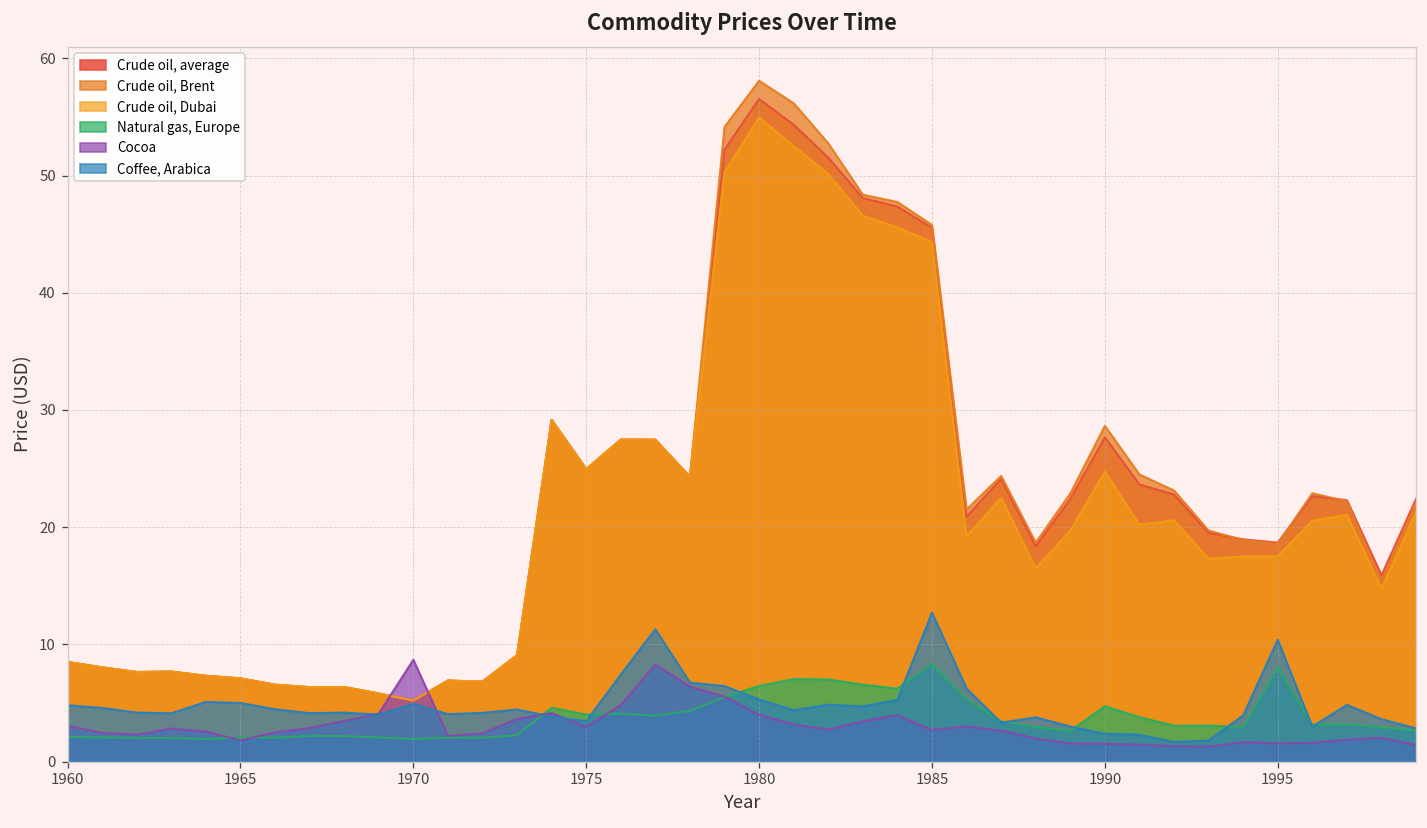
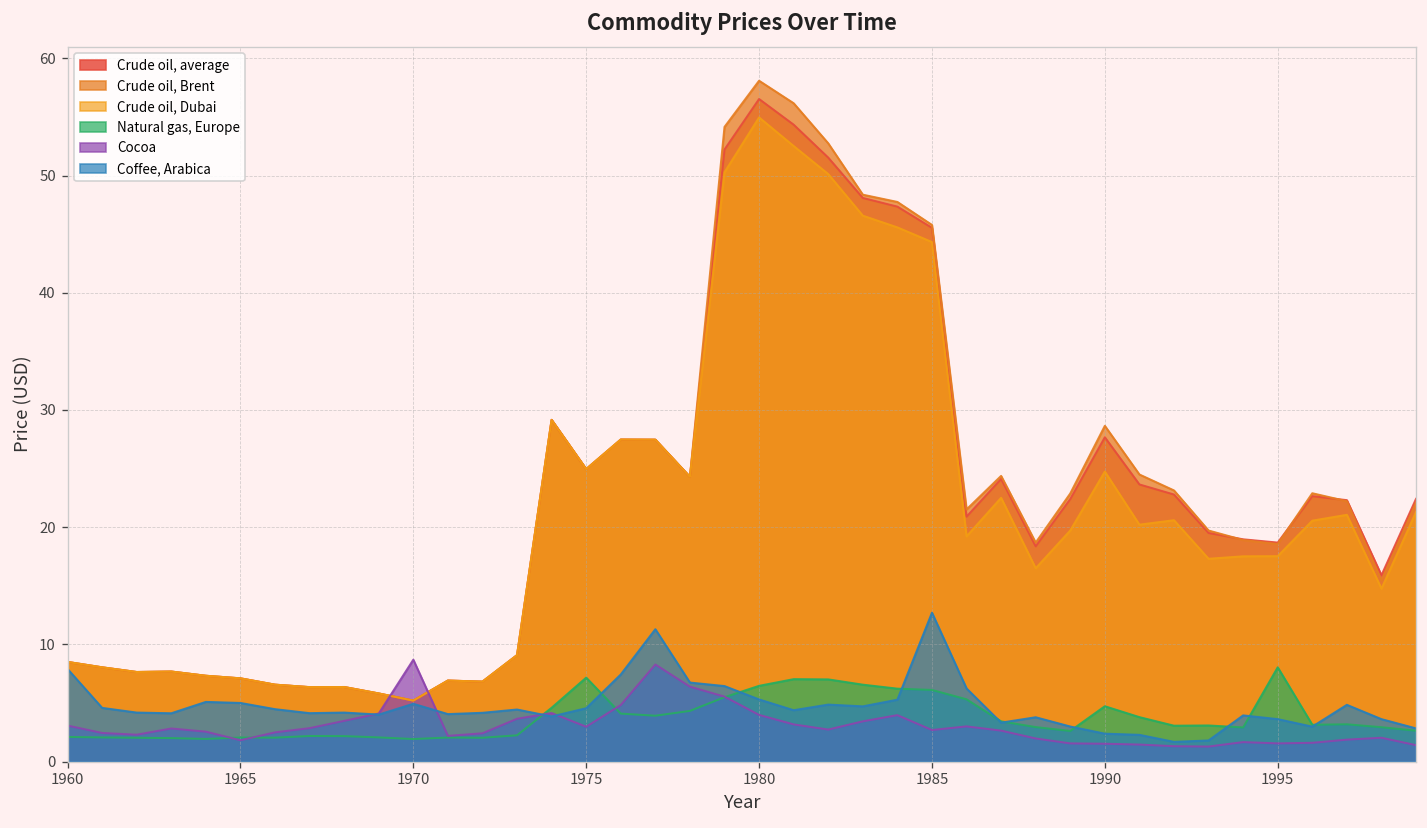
  {
    "Natural gas, Europe": {
      "1960": 2,
      "1970": 2,
-     "1975": 4,
+     "1975": 7,
      "1980": 6,
-     "1985": 8,
+     "1985": 6,
      "1990": 5,
      "1995": 8
    },
    "Cocoa": {
      "1960": 3,
      "1970": 9,
      "1975": 3,
      "1980": 4,
      "1985": 3,
      "1990": 2,
      "1995": 2
    },
    "Coffee, Arabica": {
-     "1960": 5,
+     "1960": 8,
      "1965": 5,
      "1970": 5,
-     "1975": 3,
+     "1975": 5,
      "1980": 5,
      "1985": 13,
      "1990": 2,
-     "1995": 10
+     "1995": 4
    }
  }
